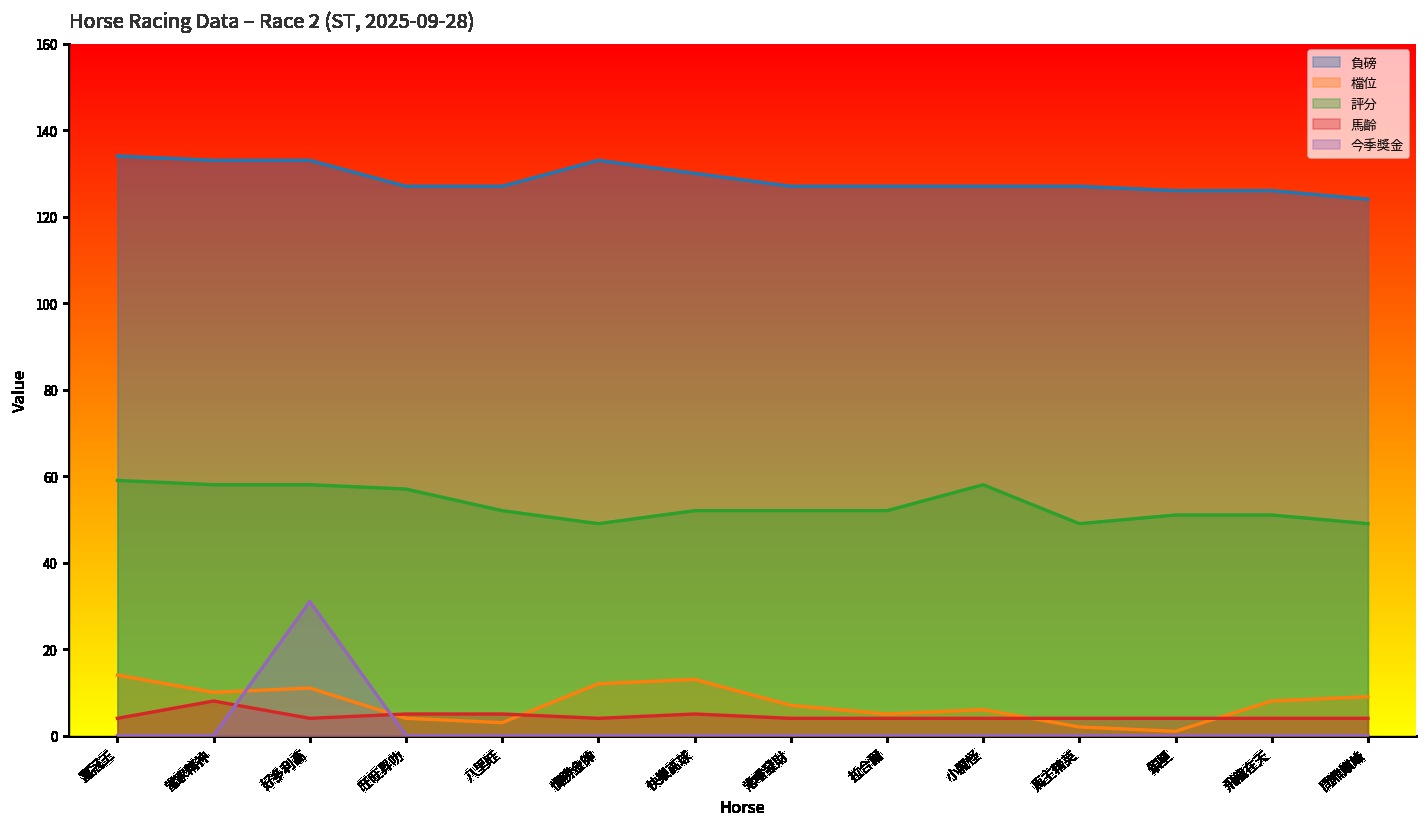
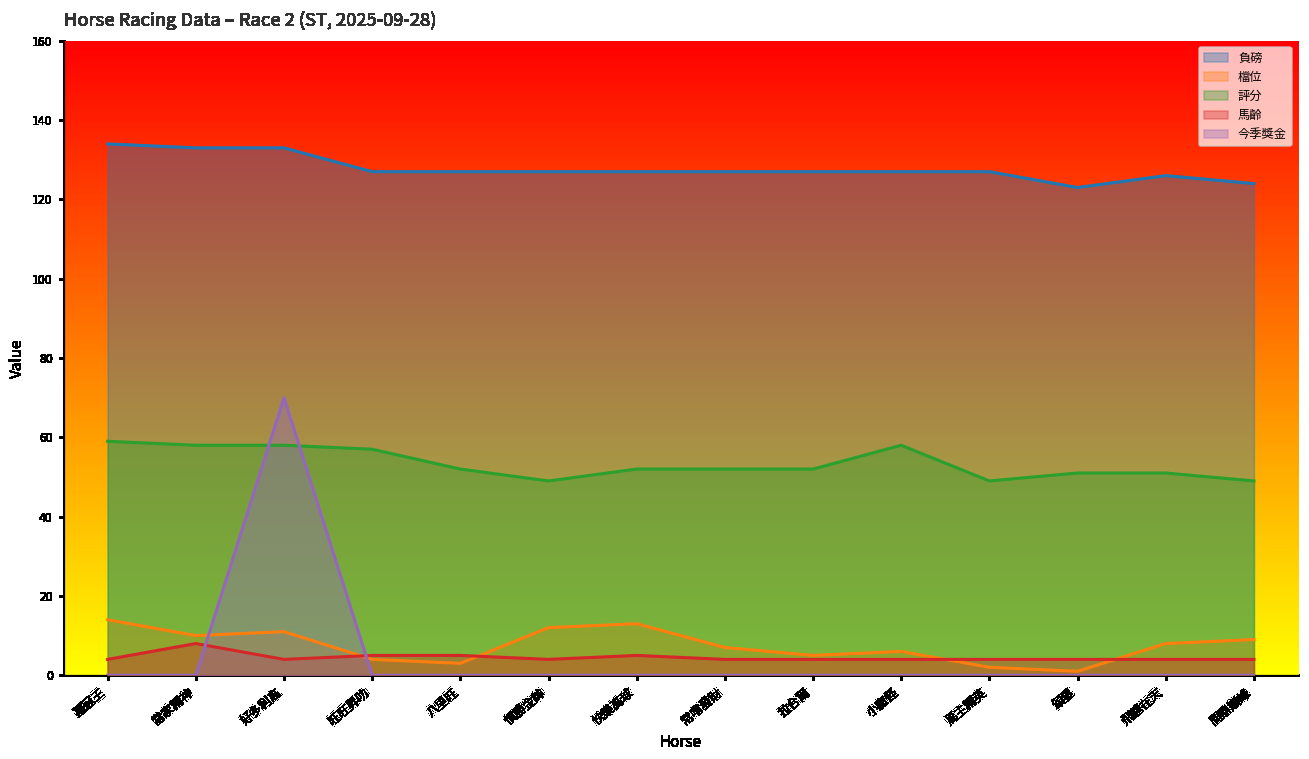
  {
    "負磅": {
      "嘉冠王": 134,
      "當家精神": 133,
      "好多利高": 133,
      "旺旺昇叻": 127,
      "八里旺": 127,
-     "慣勝金帥": 133,
-     "快樂高球": 130,
+     "慣勝金帥": 127,
+     "快樂高球": 127,
      "常嚐發財": 127,
      "拉合爾": 127,
      "小魔怪": 127,
      "馬主精英": 127,
-     "頌星": 126,
+     "頌星": 123,
      "飛龍在天": 126,
      "問鼎巔峰": 124
    },
    "評分": {
      "嘉冠王": 59,
      "當家精神": 58,
      "好多利高": 58,
      "旺旺昇叻": 57,
      "八里旺": 52,
      "慣勝金帥": 49,
      "快樂高球": 52,
      "常嚐發財": 52,
      "拉合爾": 52,
      "小魔怪": 58,
      "馬主精英": 49,
      "頌星": 51,
      "飛龍在天": 51,
      "問鼎巔峰": 49
    },
    "今季獎金": {
      "嘉冠王": 0,
      "當家精神": 0,
-     "好多利高": 31,
+     "好多利高": 70,
      "旺旺昇叻": 0,
      "八里旺": 0,
      "慣勝金帥": 0,
      "快樂高球": 0,
      "常嚐發財": 0,
      "拉合爾": 0,
      "小魔怪": 0,
      "馬主精英": 0,
      "頌星": 0,
      "飛龍在天": 0,
      "問鼎巔峰": 0
    }
  }
